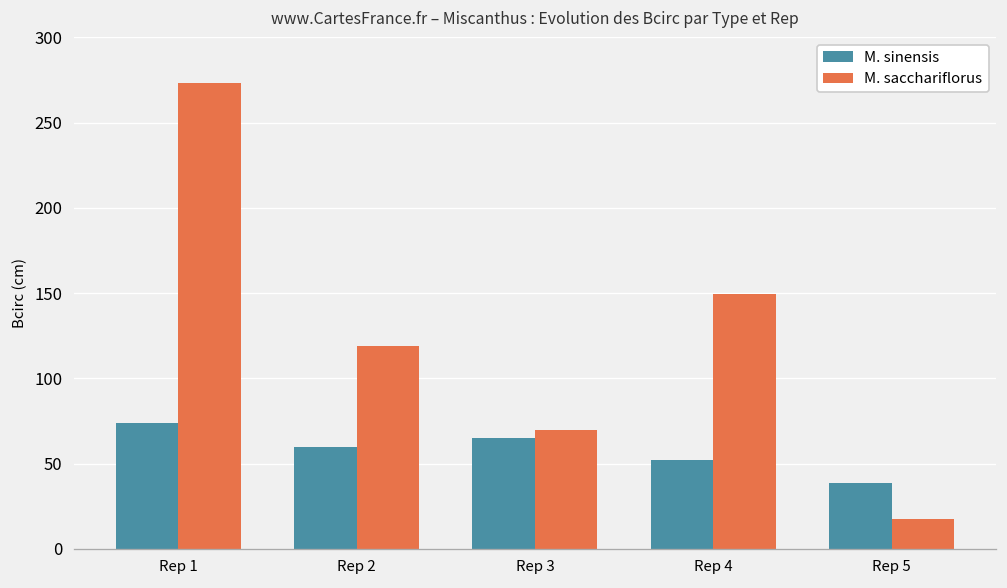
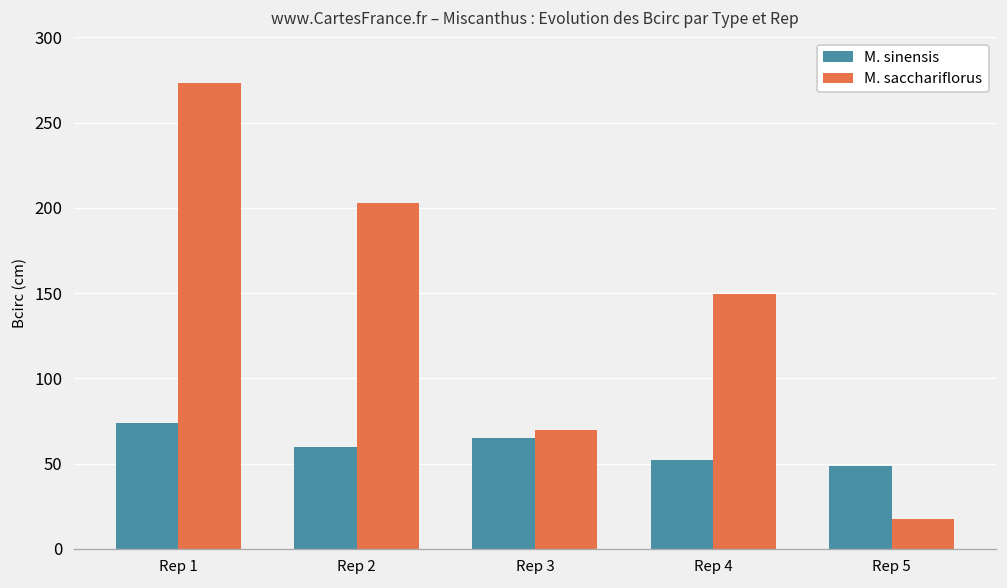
  {
    "M. sinensis": {
      "Rep 1": 74,
      "Rep 2": 60,
      "Rep 3": 65,
      "Rep 4": 52,
-     "Rep 5": 39
+     "Rep 5": 49
    },
    "M. sacchariflorus": {
      "Rep 1": 273,
-     "Rep 2": 119,
+     "Rep 2": 203,
      "Rep 3": 70,
      "Rep 4": 149,
      "Rep 5": 18
    }
  }
